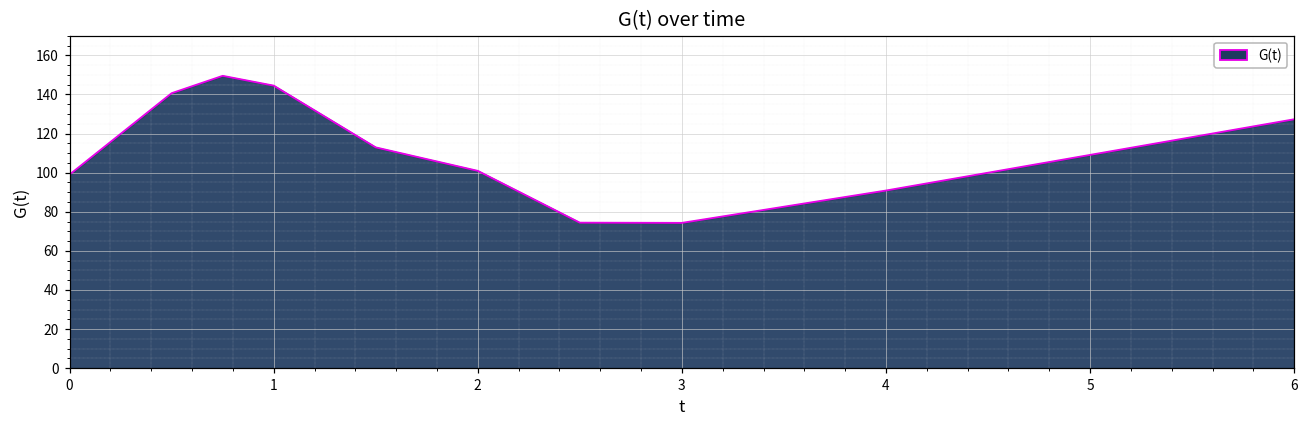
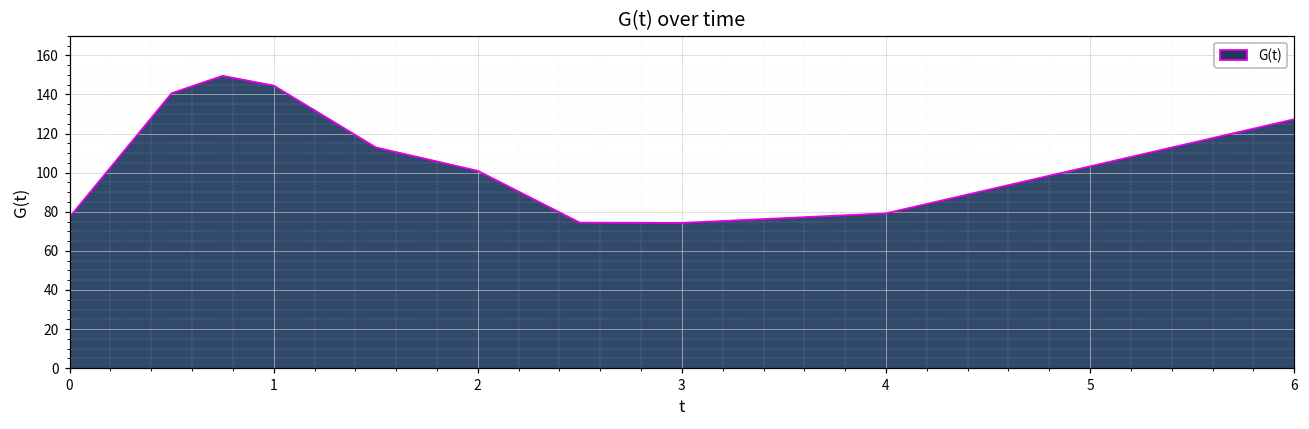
  {
-   "0": 99,
+   "0": 77,
    "1": 145,
    "2": 101,
    "3": 74,
-   "4": 91,
+   "4": 79,
    "6": 127
  }
